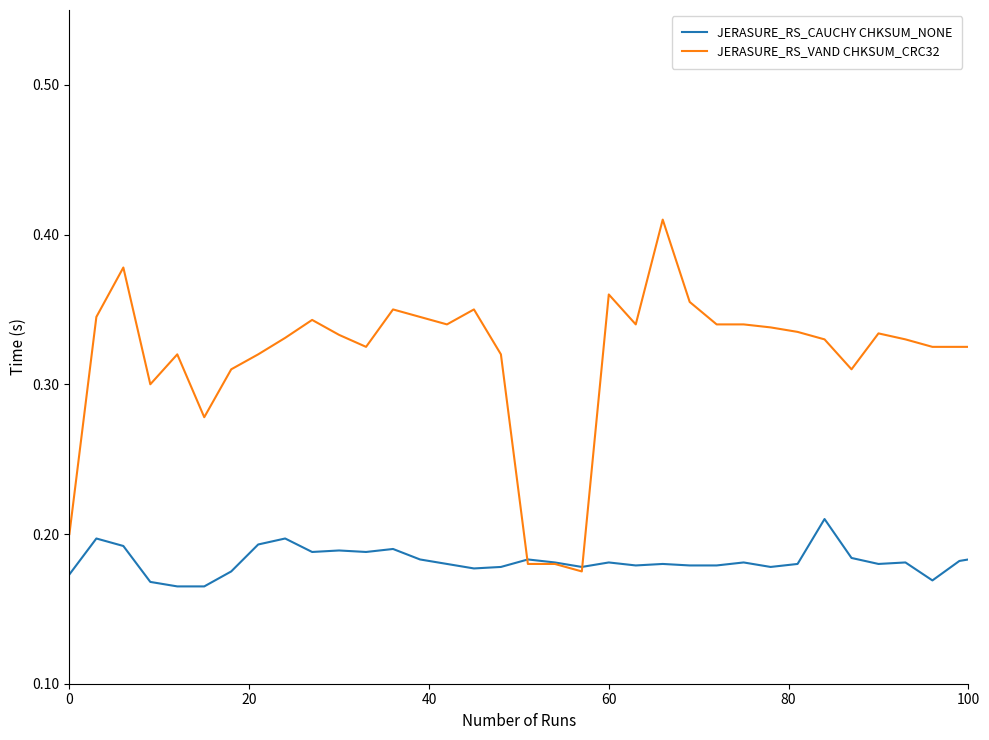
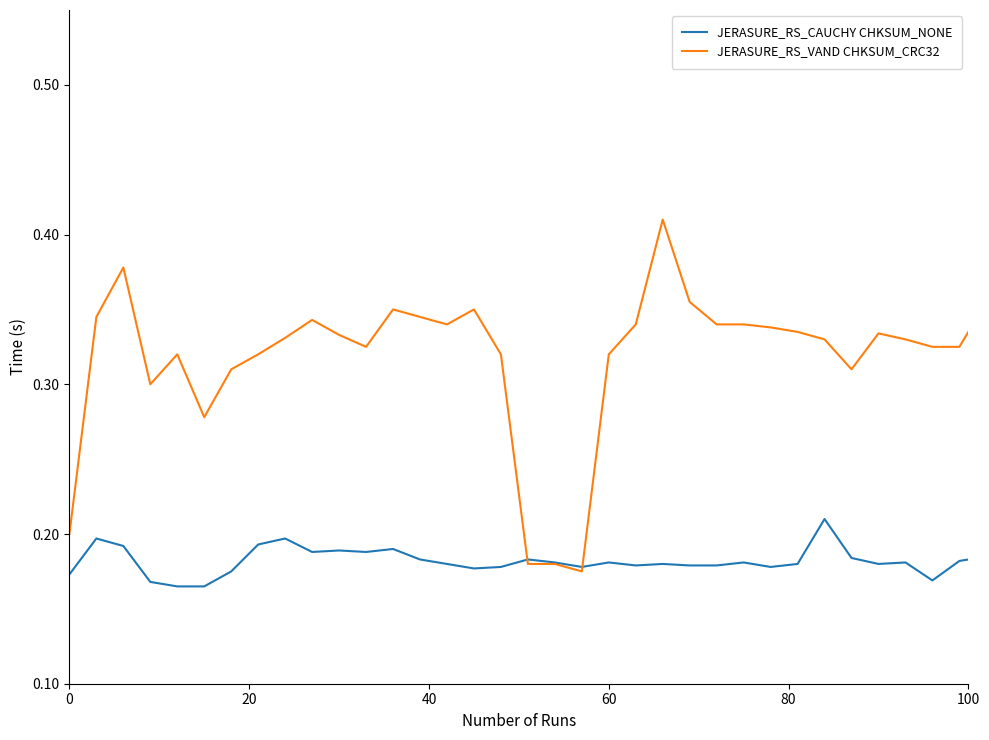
  {
    "JERASURE_RS_CAUCHY CHKSUM_NONE": {
      "0": 0.173,
      "60": 0.181,
      "100": 0.183
    },
    "JERASURE_RS_VAND CHKSUM_CRC32": {
      "0": 0.200,
-     "60": 0.36,
-     "100": 0.325
+     "60": 0.32,
+     "100": 0.335
    }
  }
